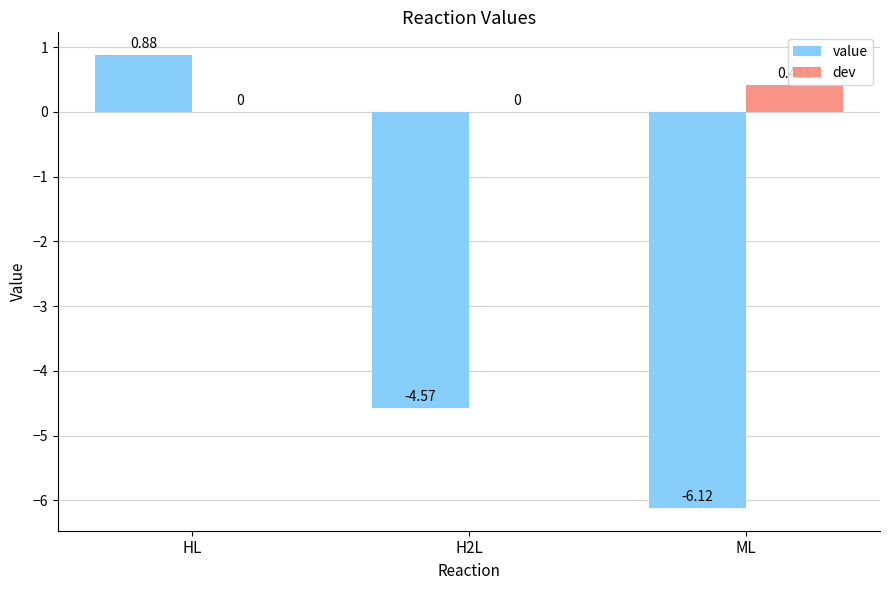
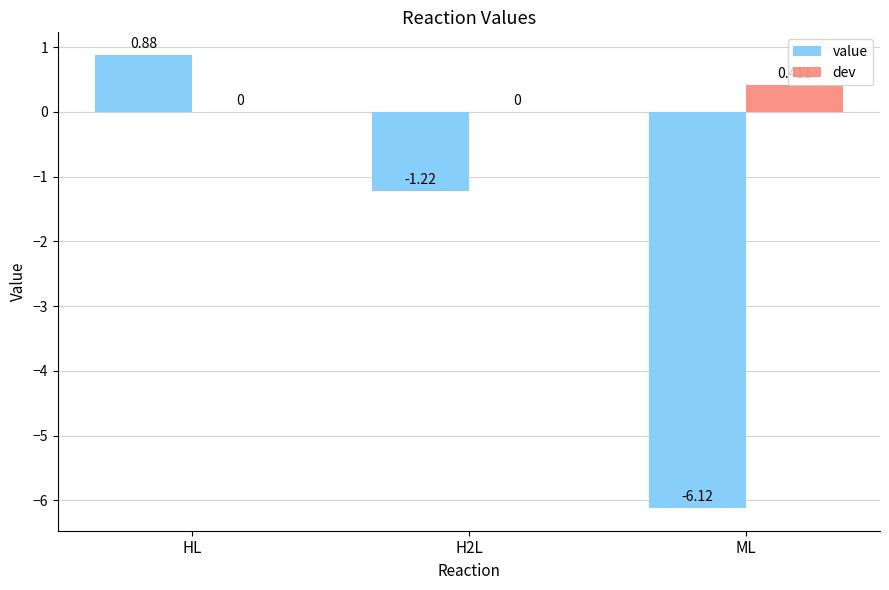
  {
    "value": {
      "HL": 0.88,
-     "H2L": -4.57,
+     "H2L": -1.22,
      "ML": -6.12
    },
    "dev": {
      "HL": 0,
      "H2L": 0
    }
  }
